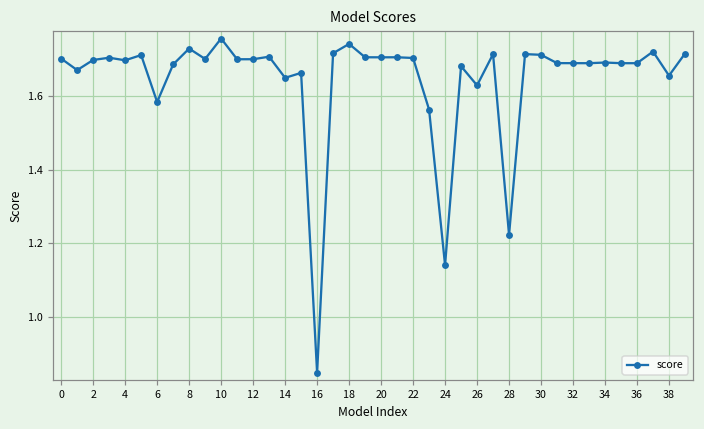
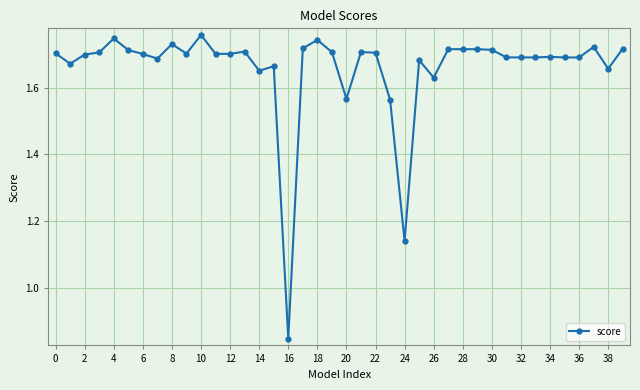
  {
    "0": 1.70,
    "2": 1.70,
-   "4": 1.70,
-   "6": 1.58,
+   "4": 1.75,
+   "6": 1.70,
    "8": 1.73,
    "10": 1.76,
    "12": 1.70,
    "14": 1.65,
    "16": 0.85,
    "18": 1.74,
-   "20": 1.71,
+   "20": 1.57,
    "22": 1.70,
    "24": 1.14,
    "26": 1.63,
-   "28": 1.22,
+   "28": 1.71,
    "30": 1.71,
    "32": 1.69,
    "34": 1.69,
    "36": 1.69,
    "38": 1.66
  }
